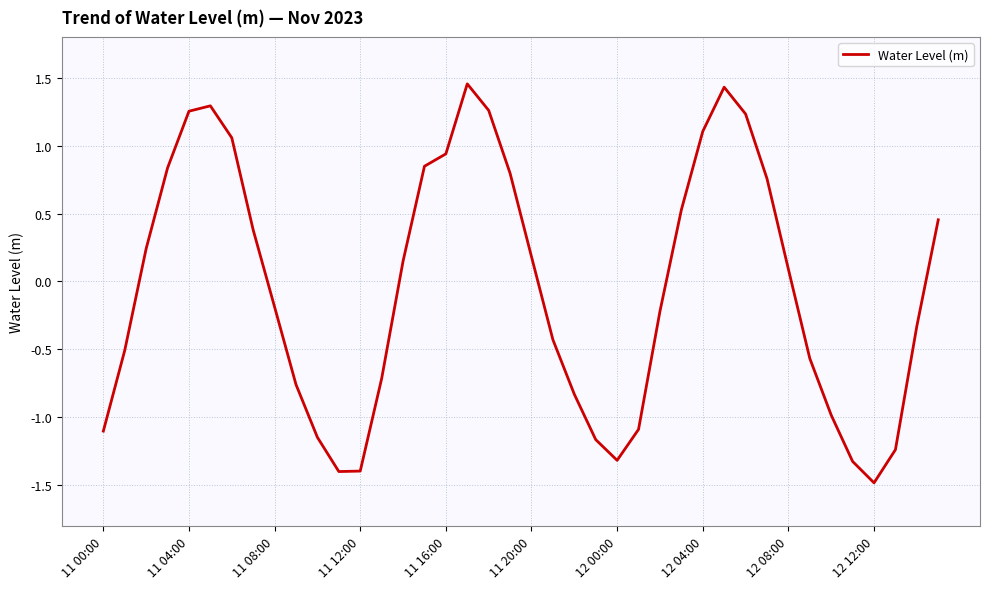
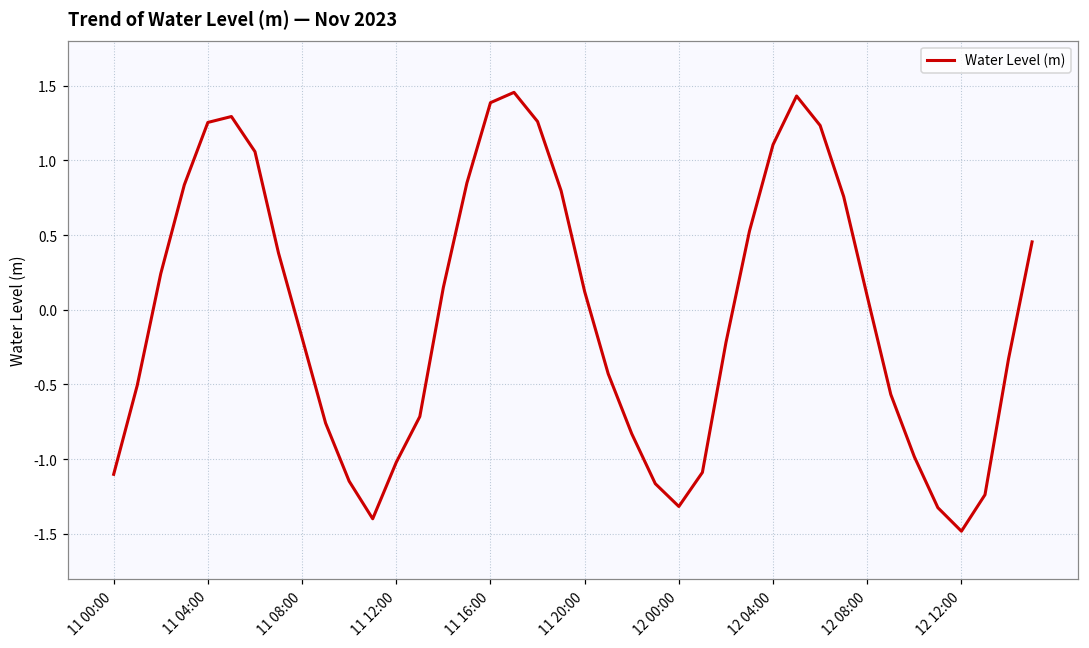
  {
    "11 00:00": -1.10,
    "11 04:00": 1.25,
    "11 08:00": -0.19,
-   "11 12:00": -1.40,
-   "11 16:00": 0.94,
-   "11 20:00": 0.18,
+   "11 12:00": -1.02,
+   "11 16:00": 1.39,
+   "11 20:00": 0.12,
    "12 00:00": -1.32,
    "12 04:00": 1.10,
    "12 08:00": 0.09,
    "12 12:00": -1.48
  }
